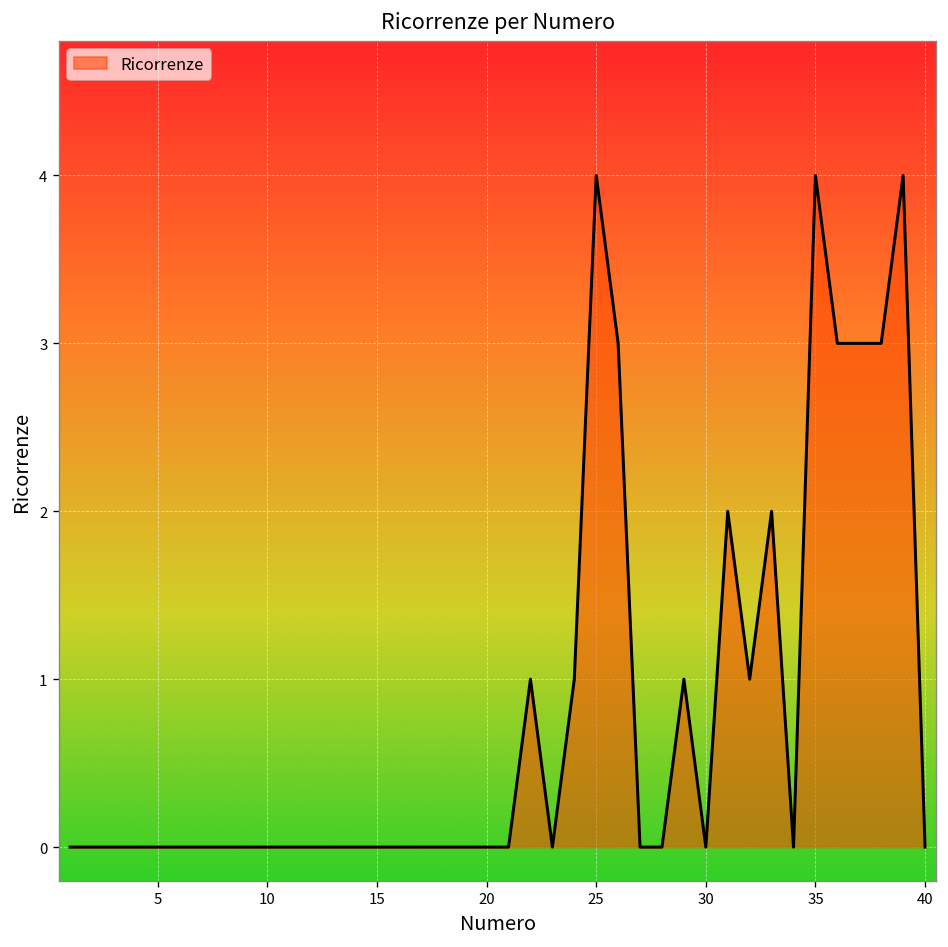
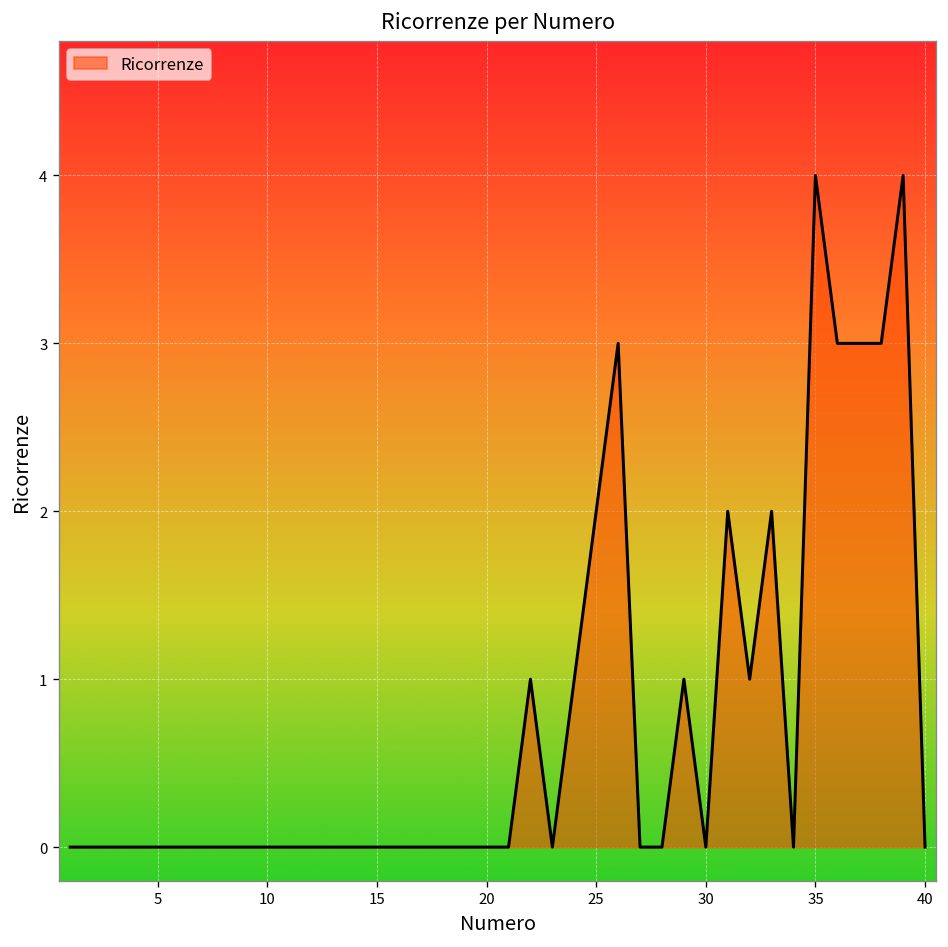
  {
    "5": 0,
    "10": 0,
    "15": 0,
    "20": 0,
-   "25": 4,
+   "25": 2,
    "30": 0,
    "35": 4,
    "40": 0
  }
